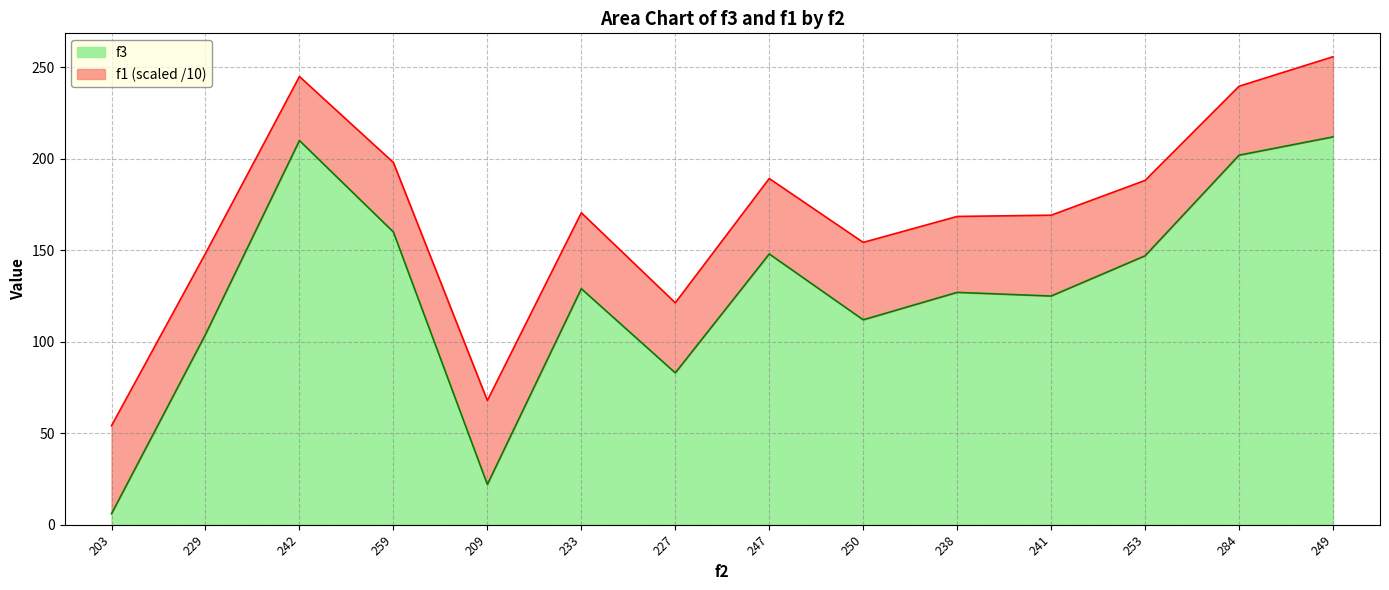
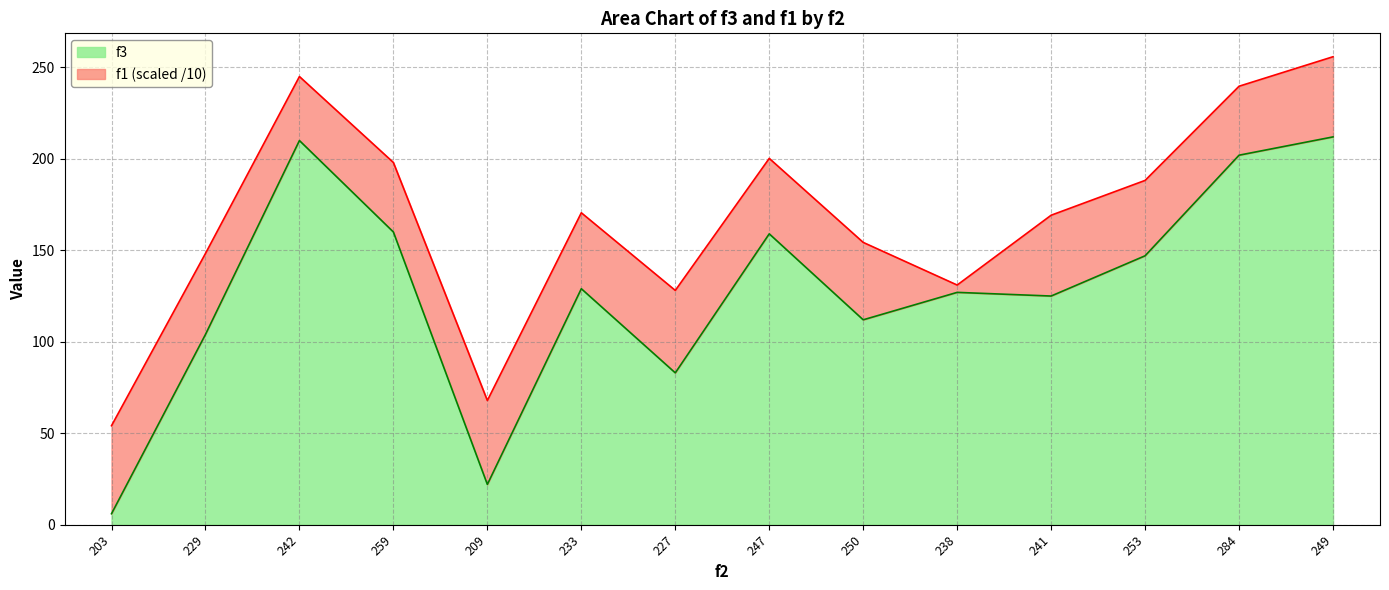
  {
    "f3": {
      "203": 6,
      "229": 104,
      "242": 210,
      "259": 160,
      "209": 22,
      "233": 129,
      "227": 83,
-     "247": 148,
+     "247": 159,
      "250": 112,
      "238": 127,
      "241": 125,
      "253": 147,
      "284": 202,
      "249": 212
    },
    "f1 (scaled /10)": {
      "203": 48,
      "229": 44,
      "242": 35,
      "259": 38,
      "209": 46,
      "233": 42,
-     "227": 38,
+     "227": 45,
      "247": 41,
      "250": 42,
-     "238": 42,
+     "238": 4,
      "241": 44,
      "253": 41,
      "284": 38,
      "249": 44
    }
  }
